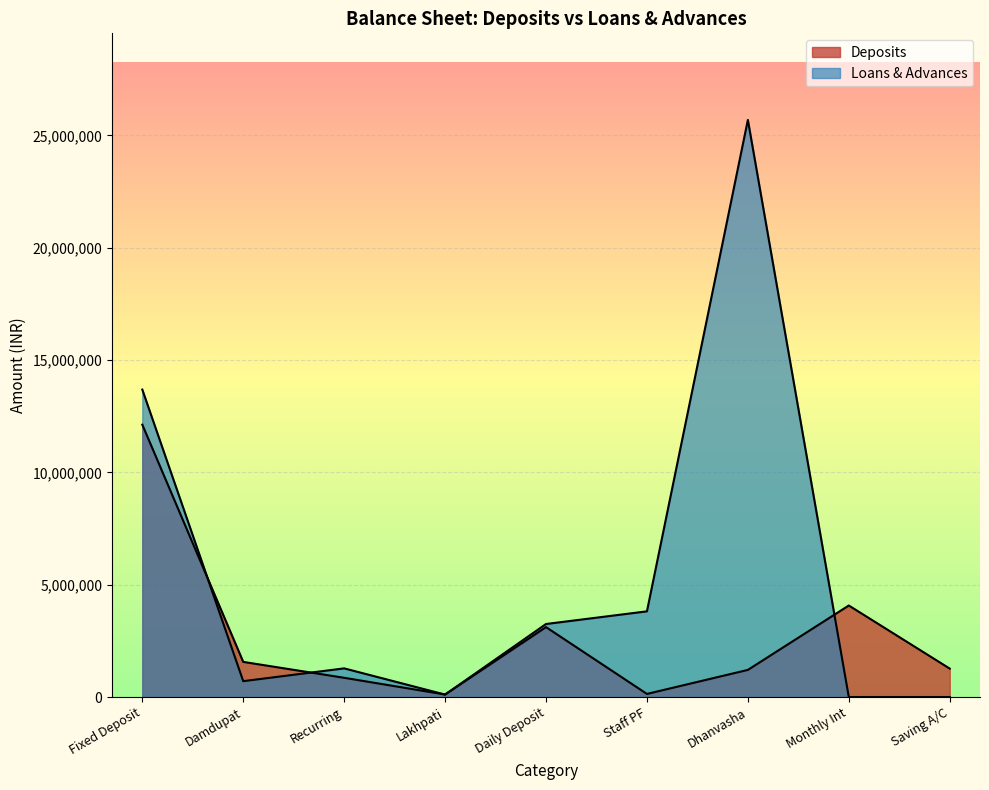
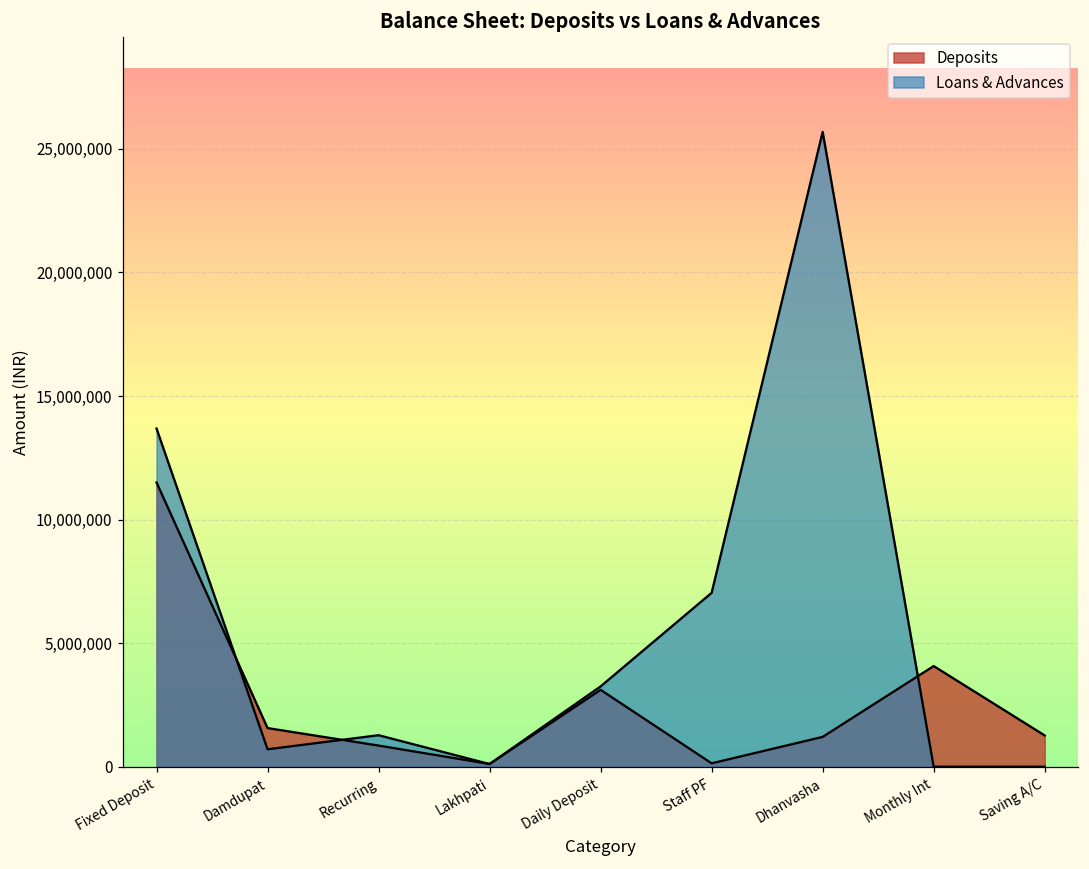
  {
    "Deposits": {
-     "Fixed Deposit": "12,100,000",
+     "Fixed Deposit": "11,500,000",
      "Damdupat": "1,600,000",
      "Recurring": "900,000",
      "Daily Deposit": "3,100,000",
      "Staff PF": "100,000",
      "Dhanvasha": "1,200,000",
      "Monthly Int": "4,100,000",
      "Saving A/C": "1,300,000"
    },
    "Loans & Advances": {
      "Fixed Deposit": "13,700,000",
      "Damdupat": "700,000",
      "Recurring": "1,300,000",
      "Daily Deposit": "3,200,000",
-     "Staff PF": "3,800,000",
+     "Staff PF": "7,000,000",
      "Dhanvasha": "25,700,000",
      "Monthly Int": "0",
      "Saving A/C": "0"
    }
  }
